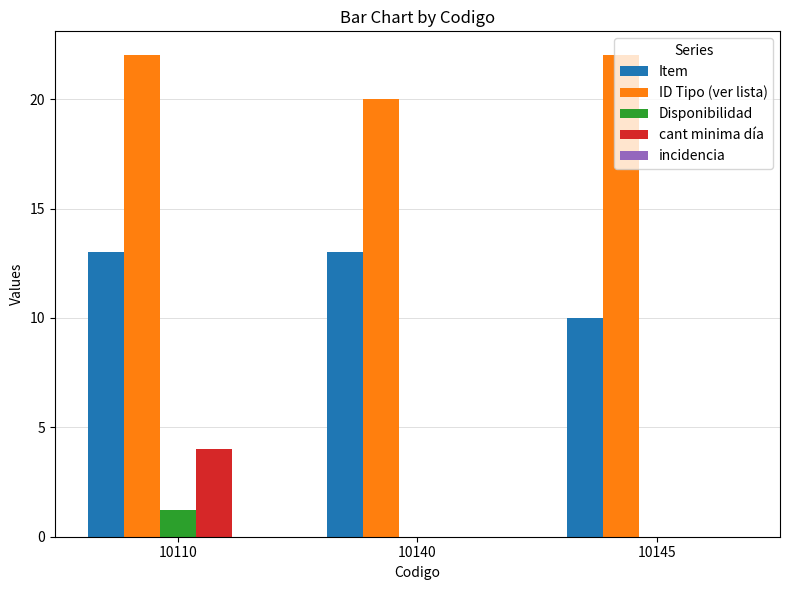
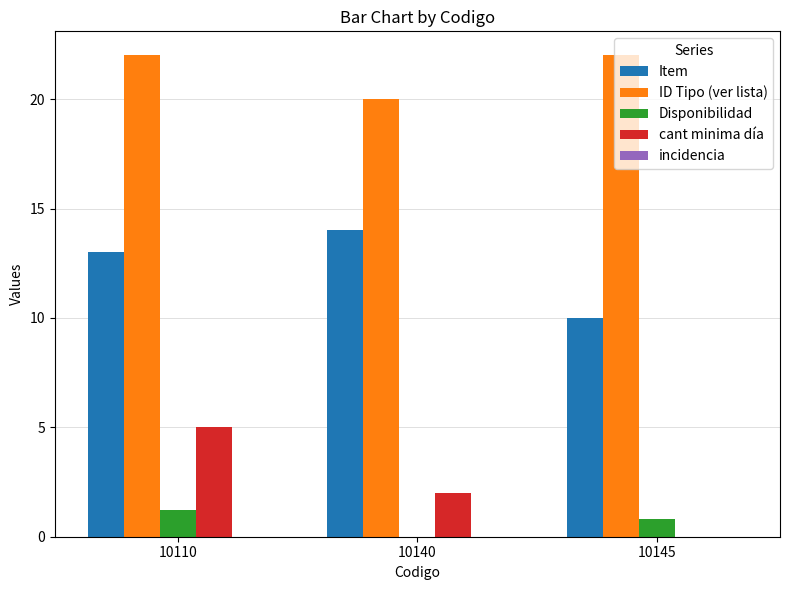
  {
    "Item": {
      "10110": 13,
-     "10140": 13,
+     "10140": 14,
      "10145": 10
    },
    "ID Tipo (ver lista)": {
      "10110": 22.0,
      "10140": 20.0
    },
    "Disponibilidad": {
      "10110": 1.2,
      "10140": 0.0,
-     "10145": 0.0
+     "10145": 0.8
    },
    "cant minima día": {
-     "10110": 4,
-     "10140": 0,
+     "10110": 5,
+     "10140": 2,
      "10145": 0
    },
    "incidencia": {
      "10110": 0.0,
      "10140": 0.0,
      "10145": 0.0
    }
  }
